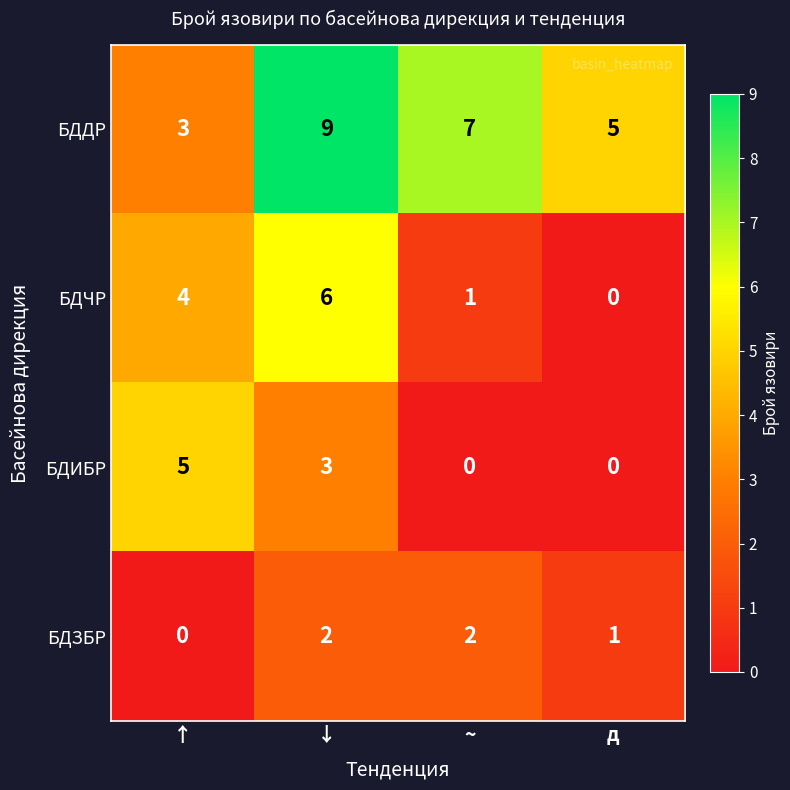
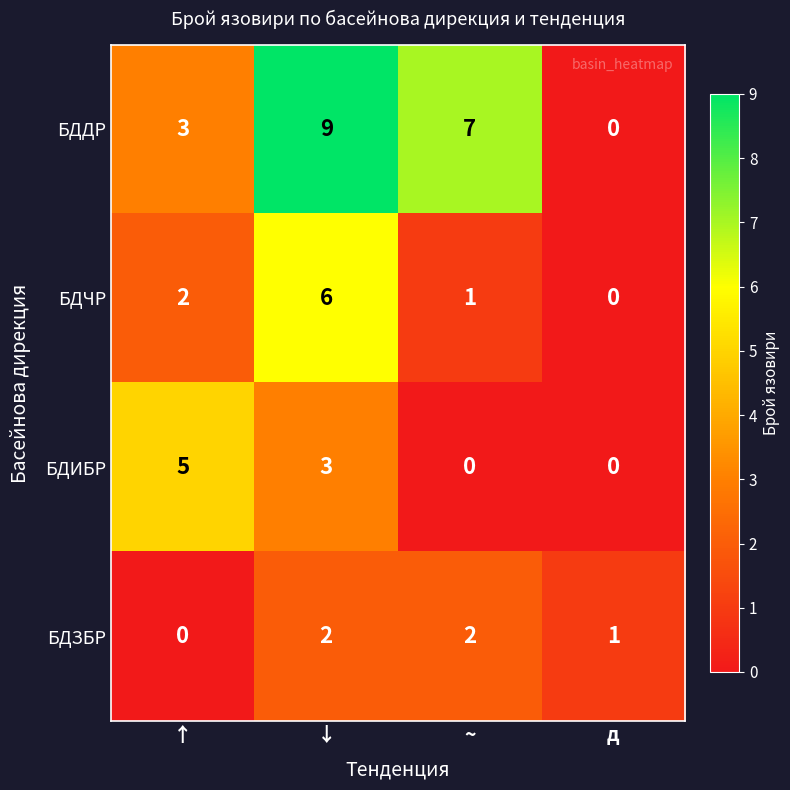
  {
    "БДДР": {
      "↑": 3,
      "↓": 9,
      "~": 7,
-     "д": 5
+     "д": 0
    },
    "БДЧР": {
-     "↑": 4,
+     "↑": 2,
      "↓": 6,
      "~": 1,
      "д": 0
    },
    "БДИБР": {
      "↑": 5,
      "↓": 3,
      "~": 0,
      "д": 0
    },
    "БДЗБР": {
      "↑": 0,
      "↓": 2,
      "~": 2,
      "д": 1
    }
  }
